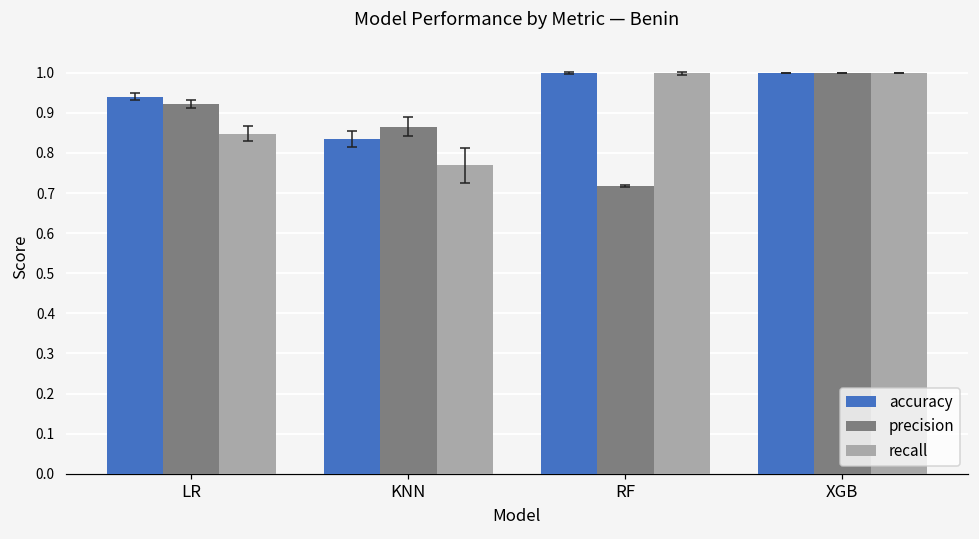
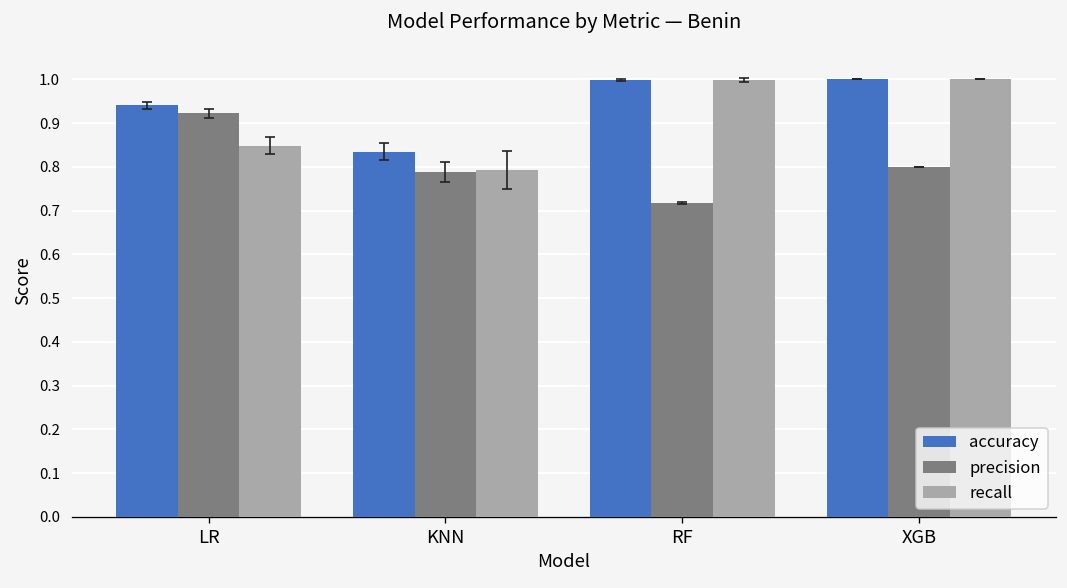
  {
    "precision": {
      "LR": 0.92,
-     "KNN": 0.87,
+     "KNN": 0.79,
      "RF": 0.72,
-     "XGB": 1.0
+     "XGB": 0.8
    },
    "recall": {
      "LR": 0.85,
-     "KNN": 0.77,
+     "KNN": 0.79,
      "RF": 1.00,
      "XGB": 1.00
    }
  }
